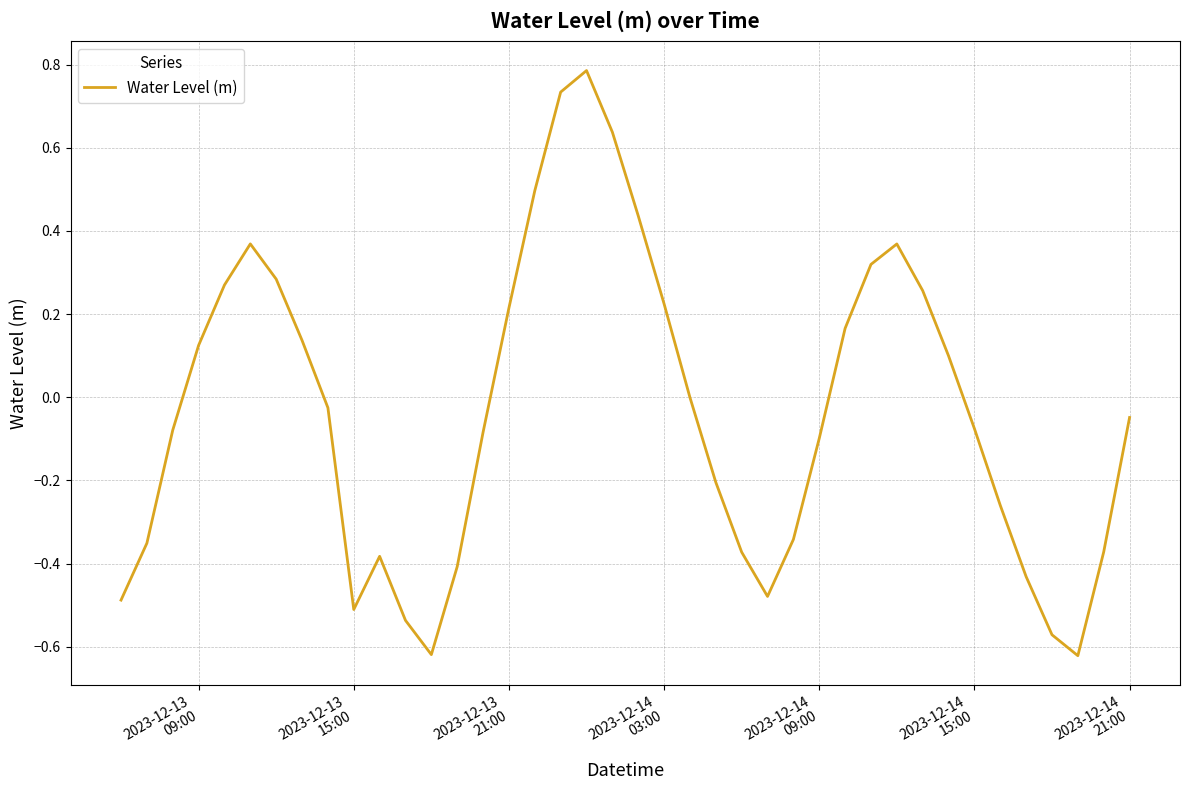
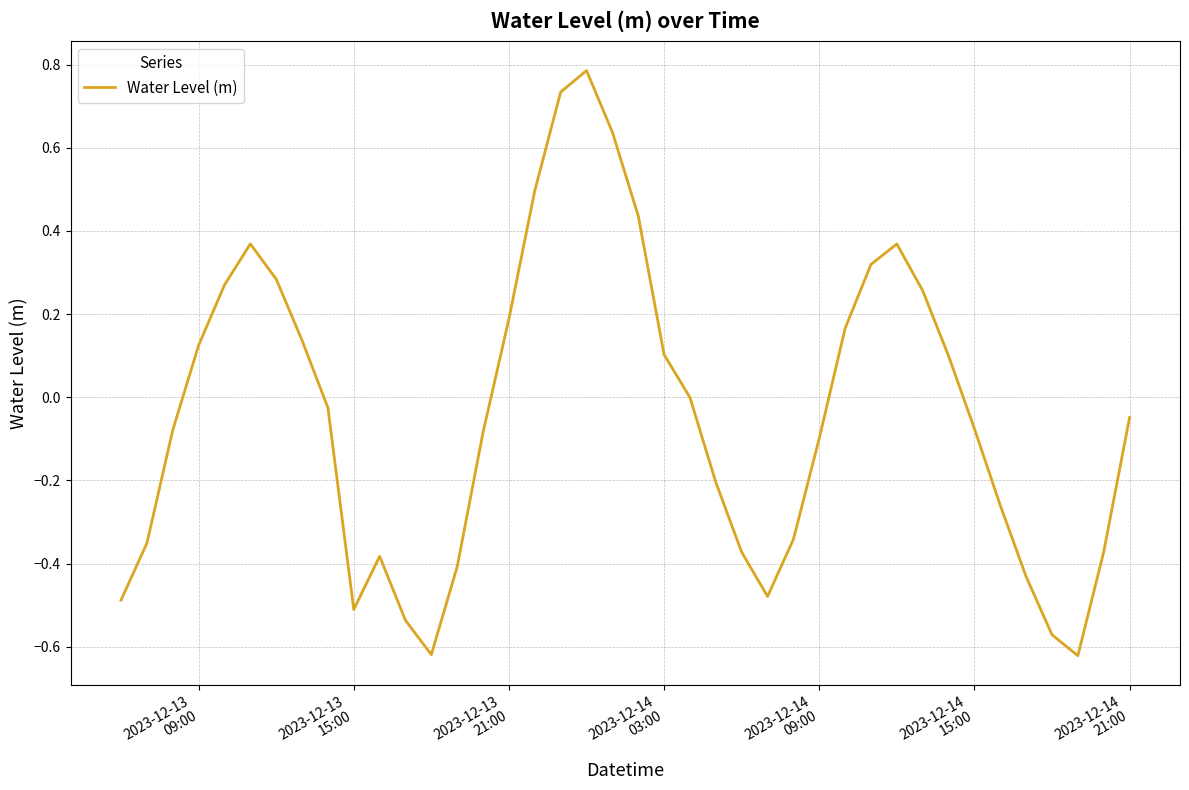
  {
    "2023-12-13 09:00": 0.12,
    "2023-12-13 15:00": -0.51,
-   "2023-12-13 21:00": 0.21,
-   "2023-12-14 03:00": 0.22,
+   "2023-12-13 21:00": 0.19,
+   "2023-12-14 03:00": 0.10,
    "2023-12-14 09:00": -0.10,
    "2023-12-14 15:00": -0.08,
    "2023-12-14 21:00": -0.05
  }
